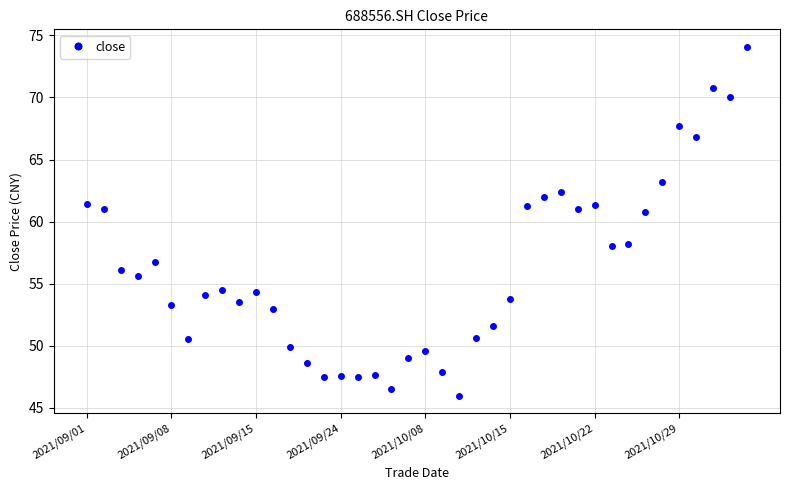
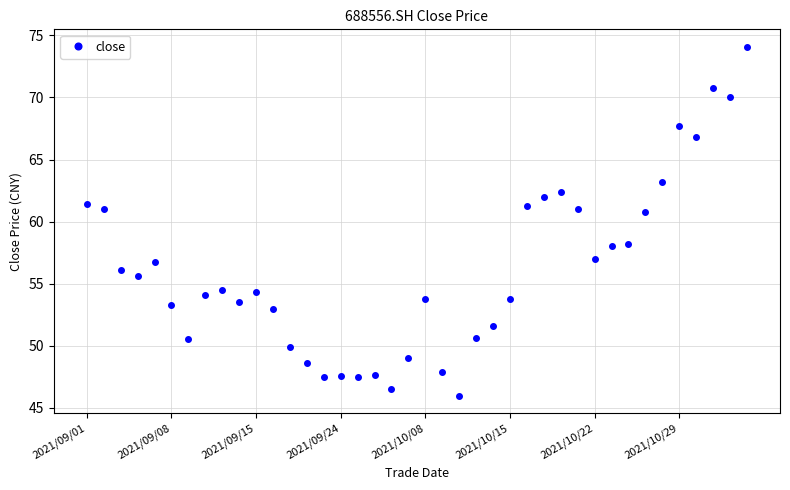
  {
    "2021/09/01": 61.4,
    "2021/09/08": 53.3,
    "2021/09/15": 54.3,
    "2021/09/24": 47.6,
-   "2021/10/08": 49.6,
+   "2021/10/08": 53.7,
    "2021/10/15": 53.8,
-   "2021/10/22": 61.3,
+   "2021/10/22": 57.0,
    "2021/10/29": 67.7
  }
